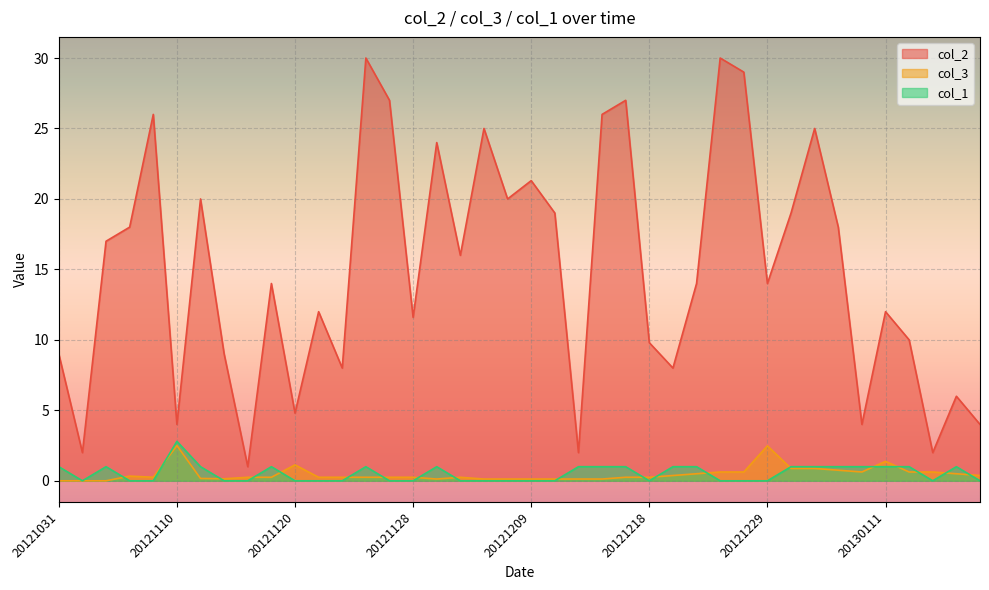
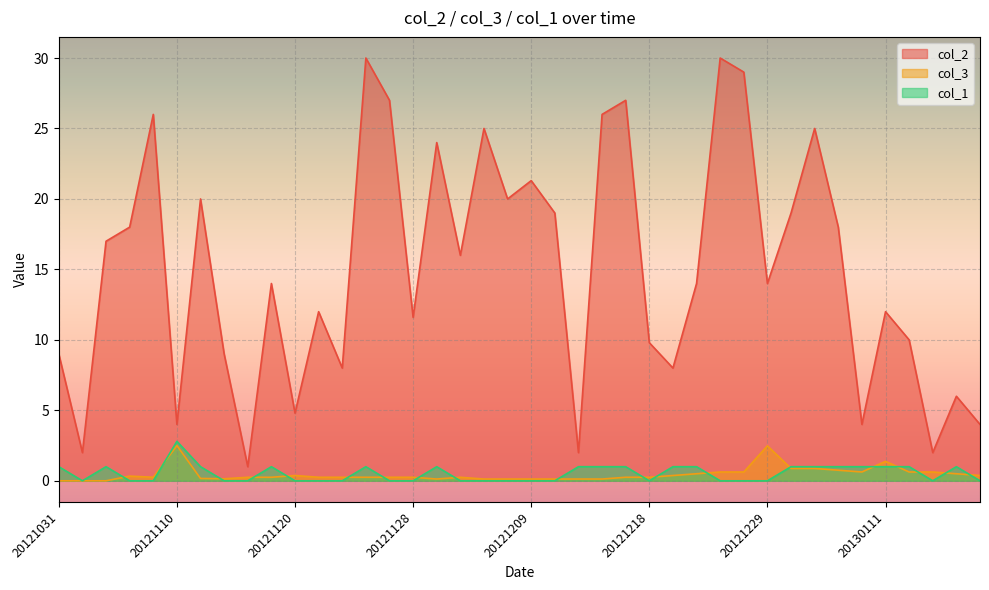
  {
    "col_2": {
      "20121031": 9.0,
      "20121110": 4.0,
      "20121120": 4.8,
      "20121128": 11.6,
      "20121209": 21.3,
      "20121218": 9.8,
      "20121229": 14.0,
      "20130111": 12.0
    },
    "col_3": {
      "20121031": 0.0,
      "20121110": 2.5,
-     "20121120": 1.1,
+     "20121120": 0.4,
      "20121128": 0.3,
      "20121218": 0.3,
      "20121229": 2.5,
      "20130111": 1.4
    },
    "col_1": {
      "20121031": 1.0,
      "20121110": 2.8,
      "20121120": 0.0,
      "20121128": 0.0,
      "20121218": 0.0,
      "20121229": 0.0,
      "20130111": 1.0
    }
  }
